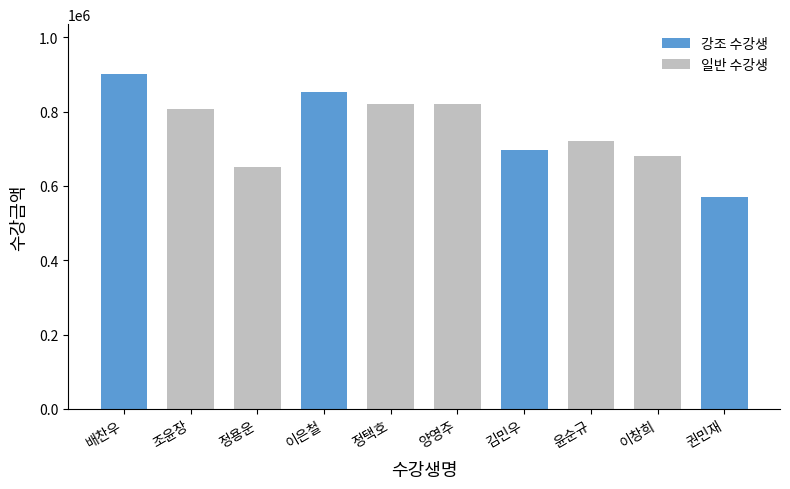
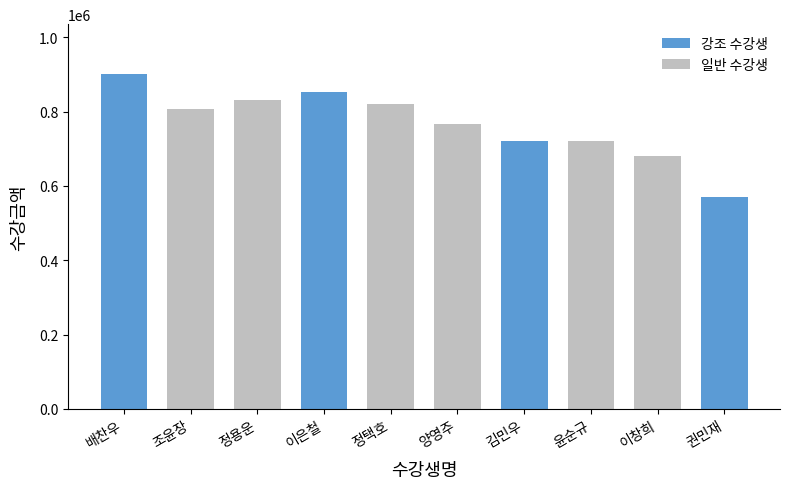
  {
    "배찬우": 900000,
    "조윤장": 810000,
-   "정용운": 650000,
+   "정용운": 830000,
    "이은철": 850000,
    "정택호": 820000,
-   "양영주": 820000,
-   "김민우": 700000,
+   "양영주": 770000,
+   "김민우": 720000,
    "윤순규": 720000,
    "이창희": 680000,
    "권민재": 570000
  }
